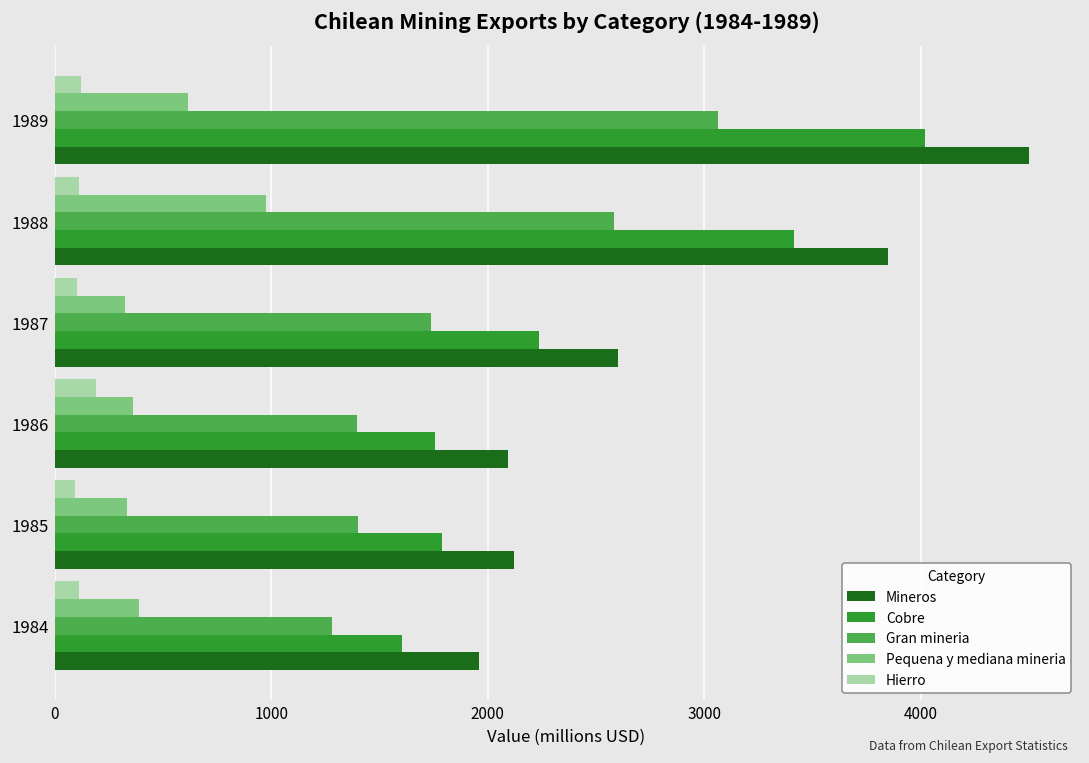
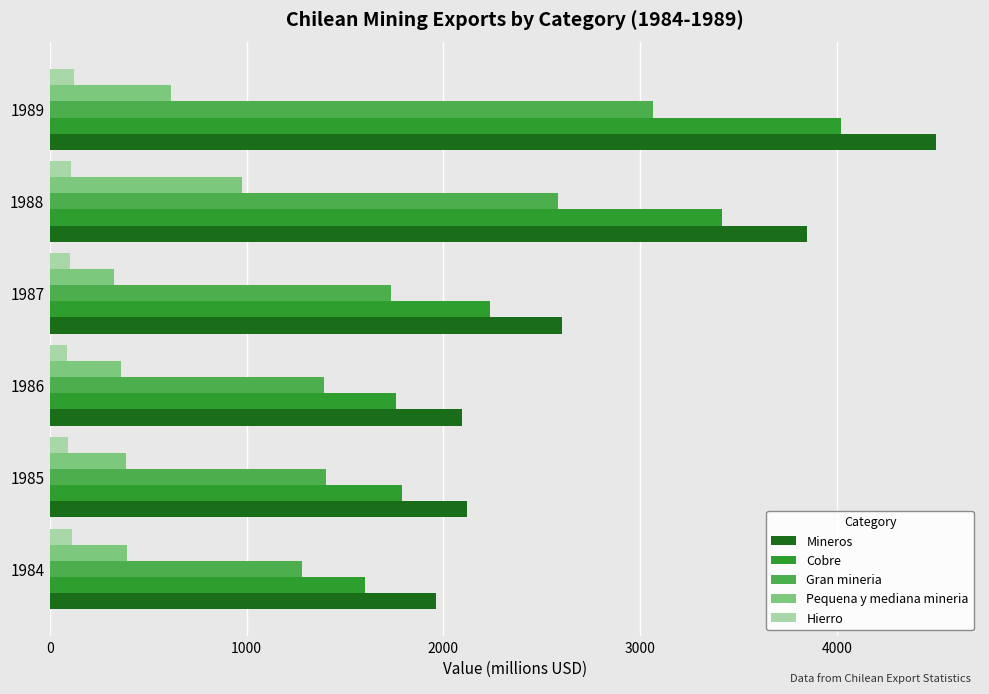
  {
    "Pequena y mediana mineria": {
      "1989": 620,
      "1988": 980,
      "1987": 320,
      "1986": 360,
-     "1985": 330,
+     "1985": 390,
      "1984": 390
    },
    "Hierro": {
      "1989": 120,
      "1988": 110,
      "1987": 100,
-     "1986": 190,
+     "1986": 90,
      "1985": 90,
      "1984": 110
    }
  }
